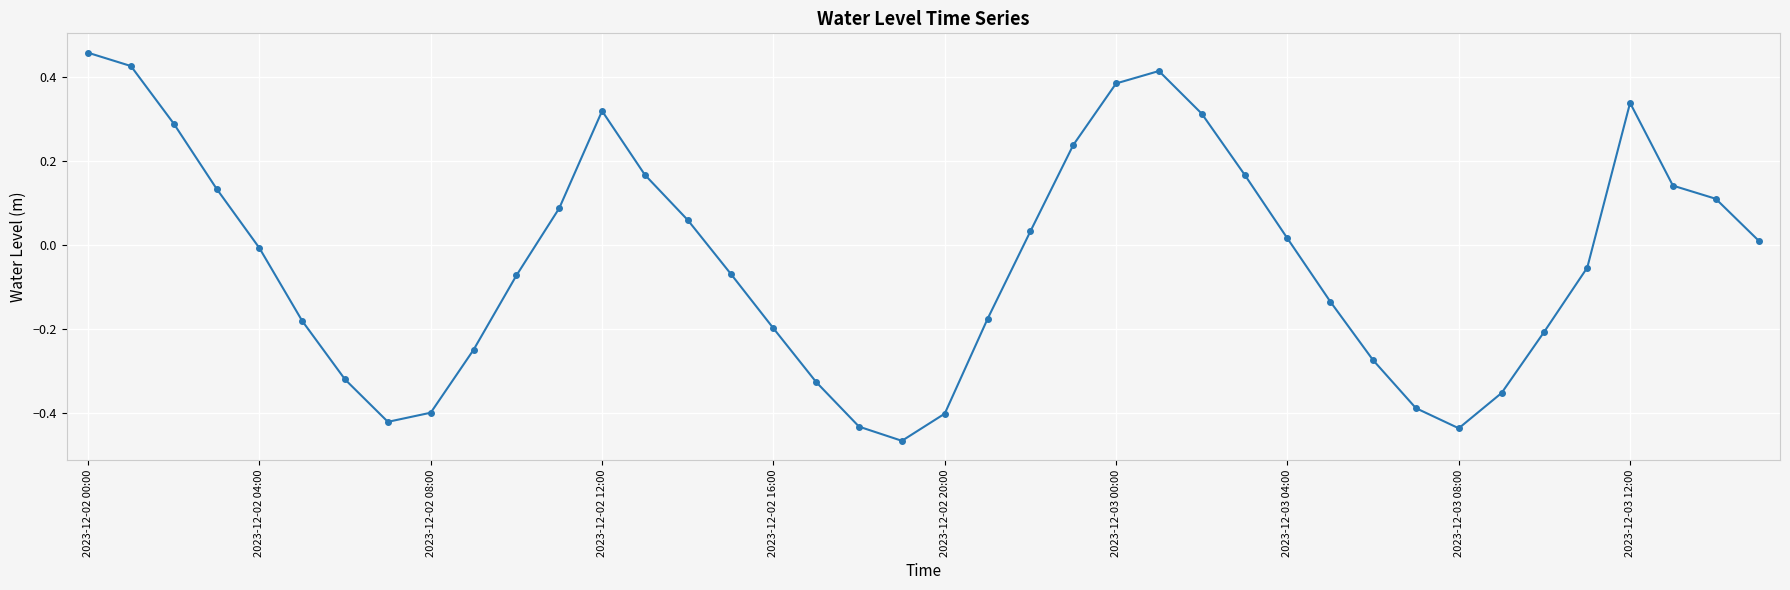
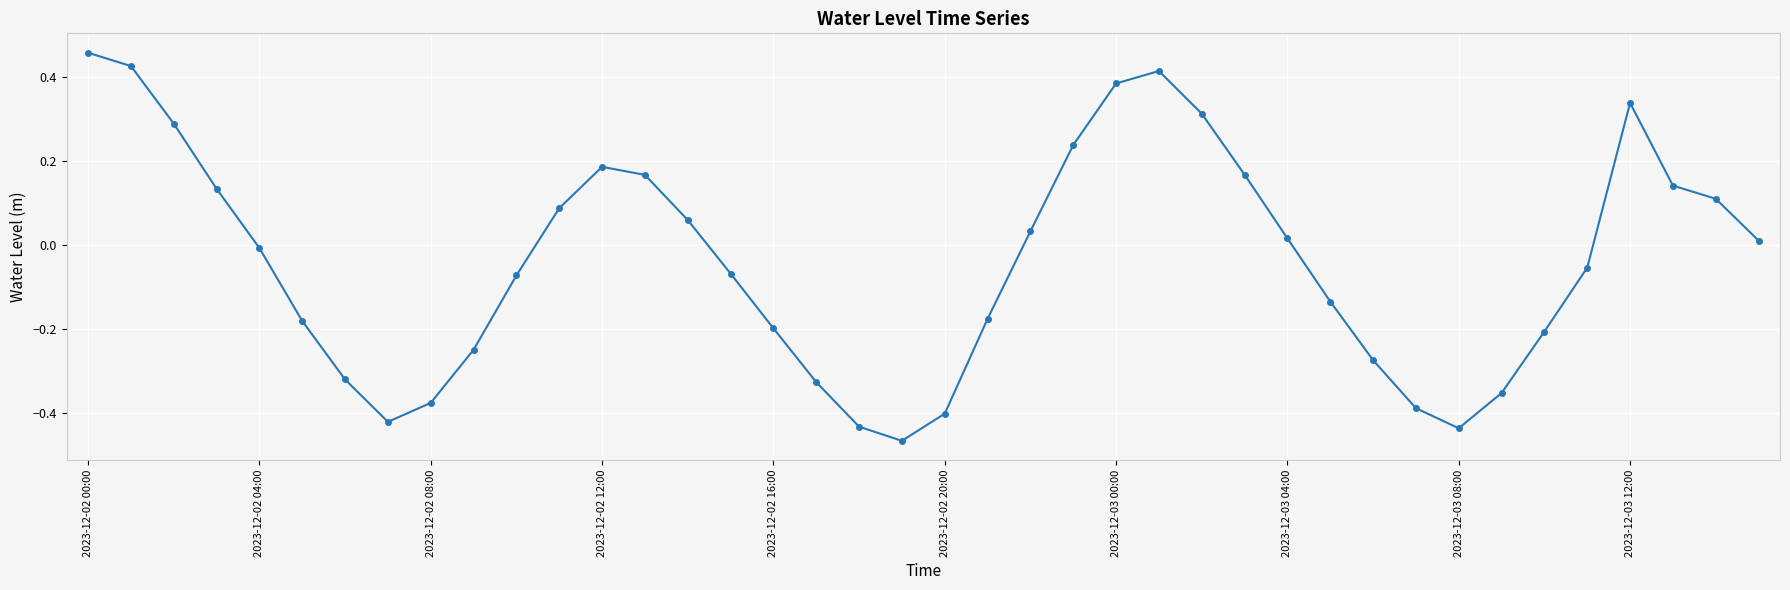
  {
    "2023-12-02 00:00": 0.46,
    "2023-12-02 04:00": -0.01,
-   "2023-12-02 08:00": -0.40,
-   "2023-12-02 12:00": 0.32,
+   "2023-12-02 08:00": -0.38,
+   "2023-12-02 12:00": 0.19,
    "2023-12-02 16:00": -0.20,
    "2023-12-02 20:00": -0.40,
    "2023-12-03 00:00": 0.38,
    "2023-12-03 04:00": 0.02,
    "2023-12-03 08:00": -0.44,
    "2023-12-03 12:00": 0.34
  }
